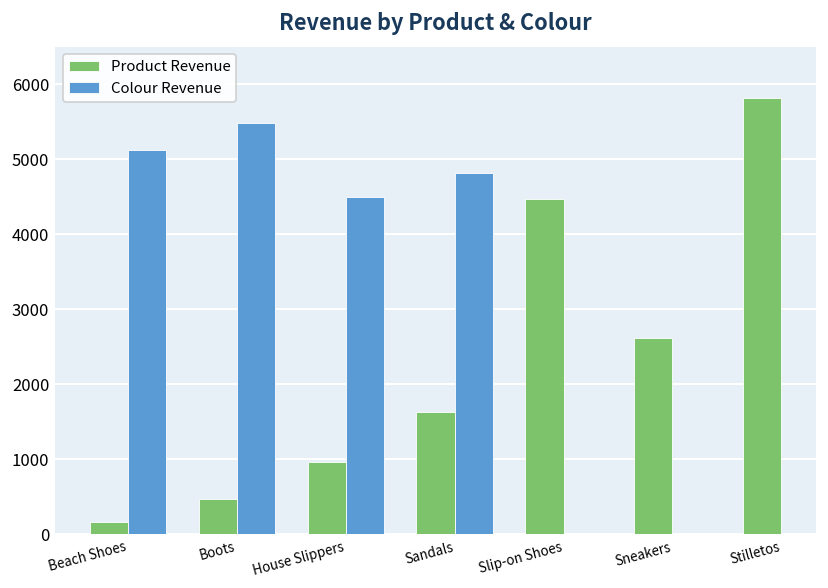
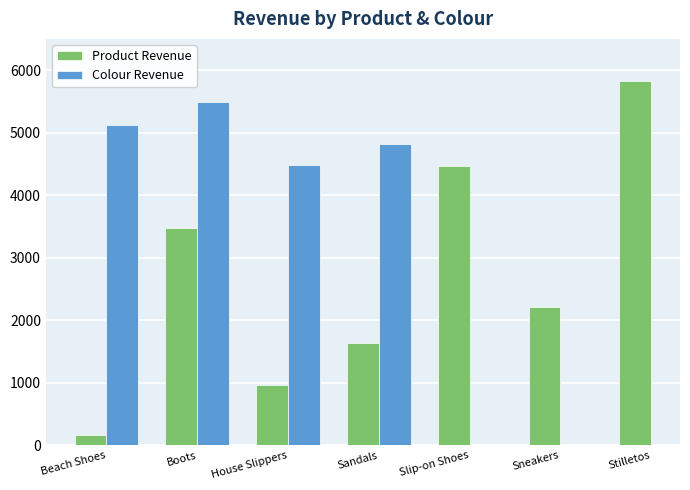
  {
    "Product Revenue": {
      "Beach Shoes": 200,
-     "Boots": 500,
+     "Boots": 3500,
      "House Slippers": 1000,
      "Sandals": 1600,
      "Slip-on Shoes": 4500,
-     "Sneakers": 2600,
+     "Sneakers": 2200,
      "Stilletos": 5800
    }
  }
